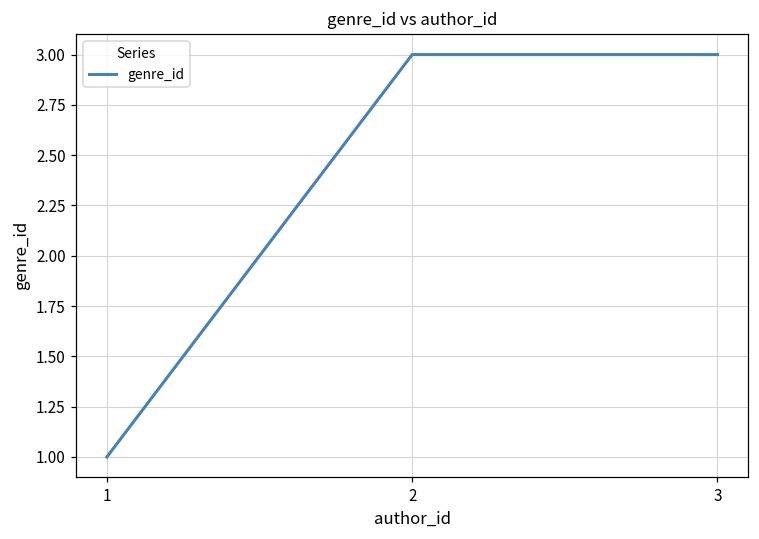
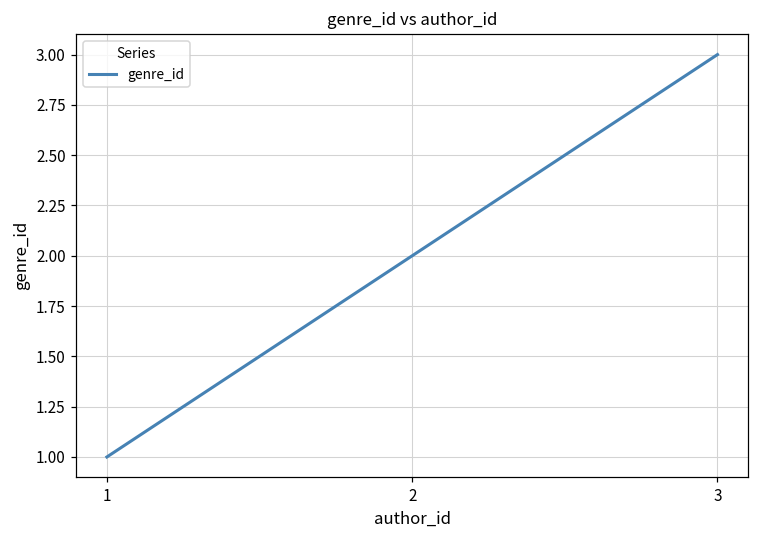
  {
    "1": 1,
-   "2": 3,
+   "2": 2,
    "3": 3
  }
